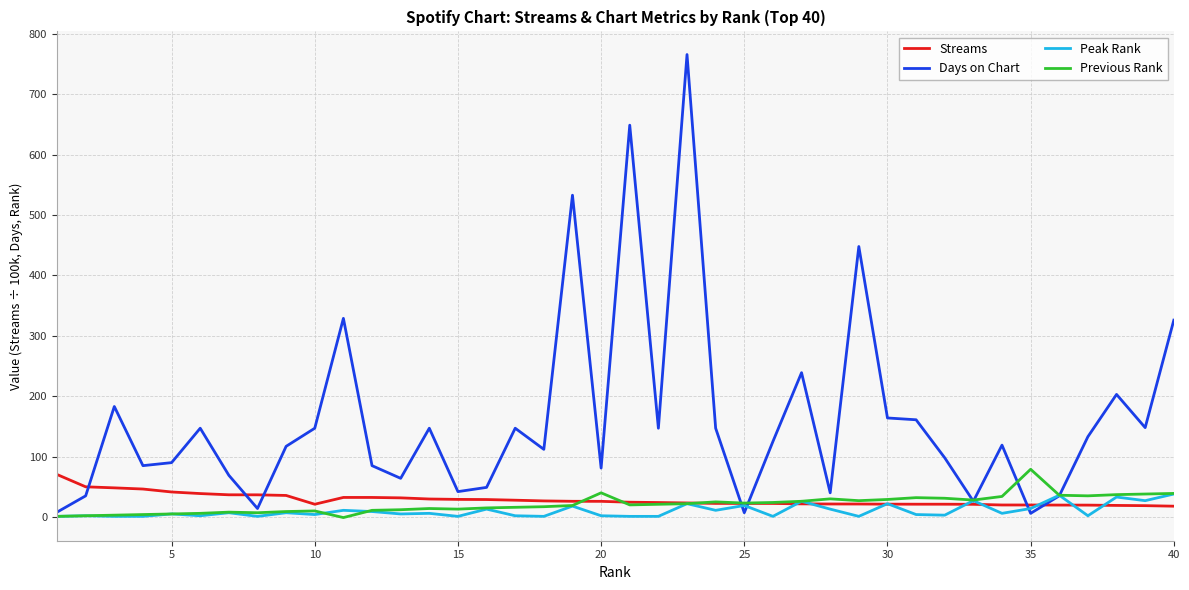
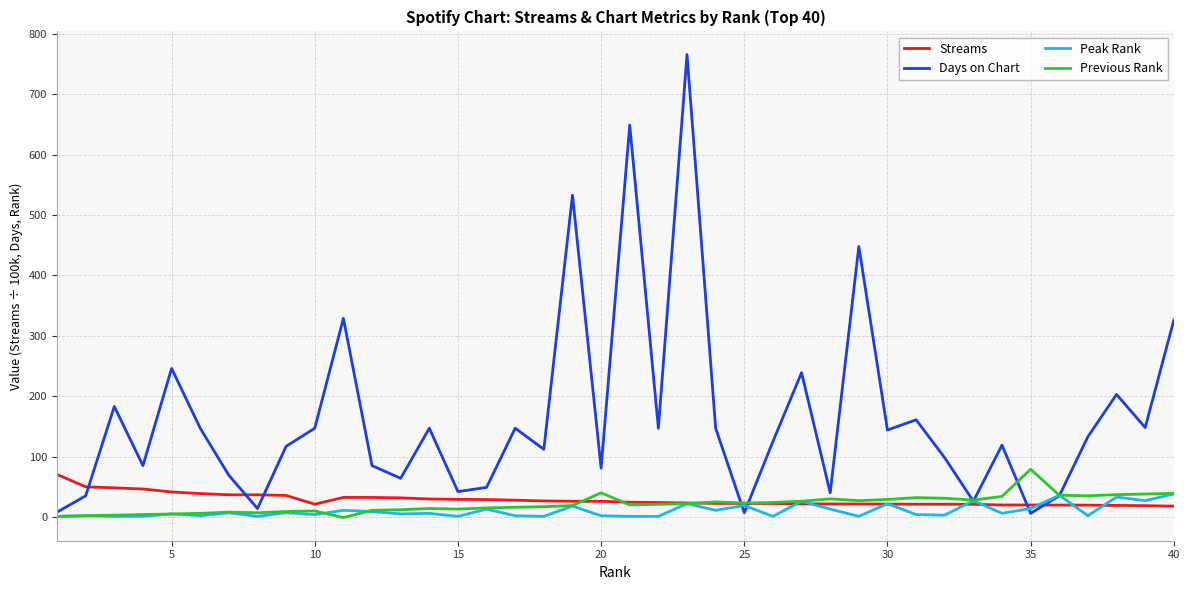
  {
    "Streams": {
      "5": 40,
      "10": 20,
      "15": 30,
      "20": 30,
      "35": 20,
      "40": 20
    },
    "Days on Chart": {
-     "5": 90,
+     "5": 250,
      "10": 150,
      "15": 40,
      "20": 80,
      "25": 10,
-     "30": 160,
+     "30": 140,
      "35": 10,
      "40": 330
    },
    "Peak Rank": {
      "10": 0,
      "15": 0,
      "20": 0,
      "35": 10
    },
    "Previous Rank": {
      "10": 10,
      "15": 10,
      "20": 40,
      "30": 30,
      "35": 80
    }
  }
